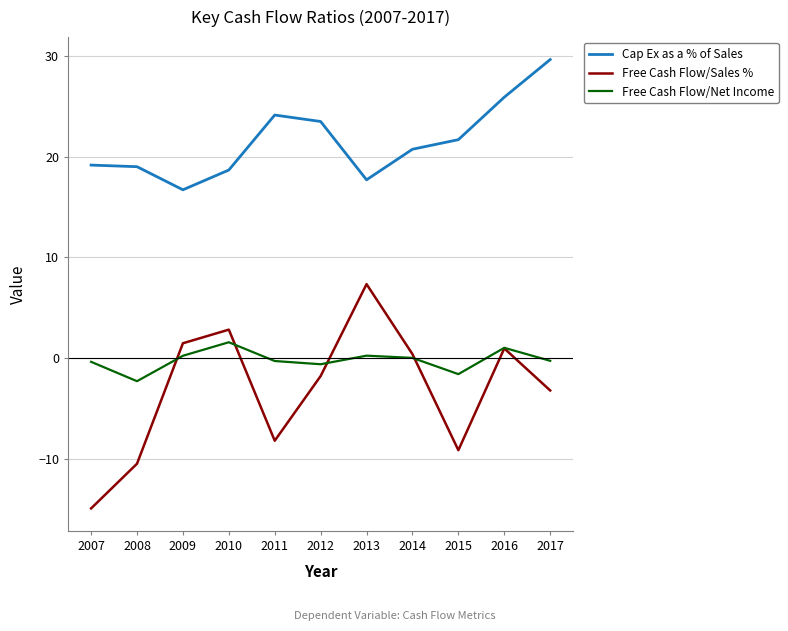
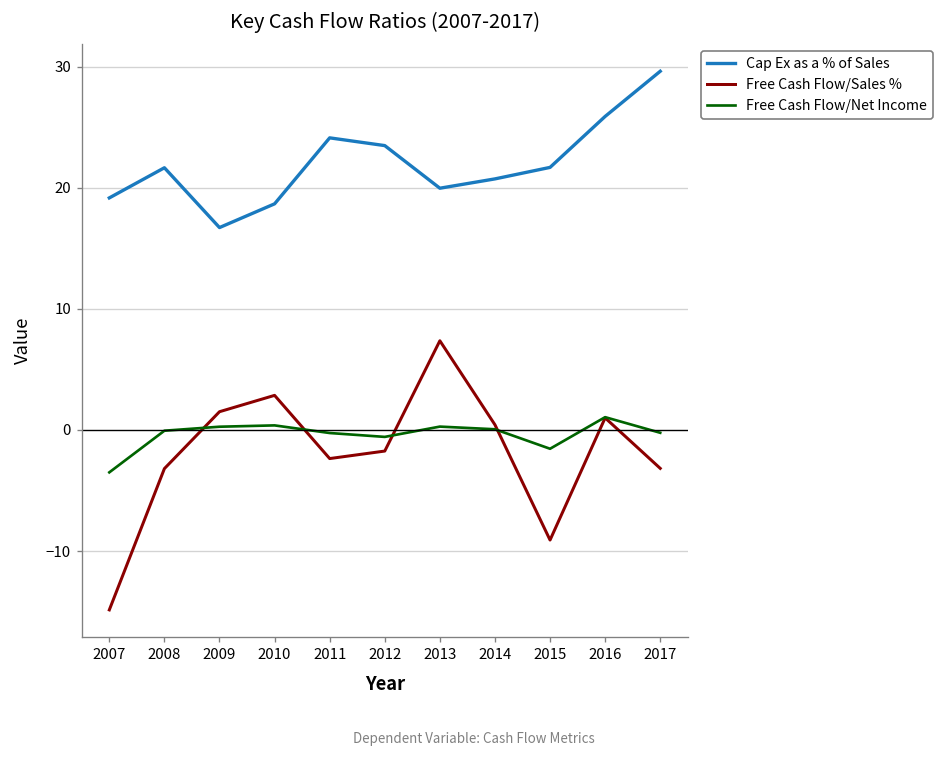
  {
    "Cap Ex as a % of Sales": {
      "2007": 19.2,
-     "2008": 19.0,
+     "2008": 21.6,
      "2009": 16.7,
      "2010": 18.7,
      "2011": 24.1,
      "2012": 23.5,
-     "2013": 17.7,
+     "2013": 20.0,
      "2014": 20.7,
      "2015": 21.7,
      "2016": 25.9,
      "2017": 29.6
    },
    "Free Cash Flow/Sales %": {
      "2007": -14.9,
-     "2008": -10.5,
+     "2008": -3.2,
      "2009": 1.5,
      "2010": 2.8,
-     "2011": -8.2,
+     "2011": -2.4,
      "2012": -1.8,
      "2013": 7.4,
      "2014": 0.4,
      "2015": -9.1,
      "2017": -3.2
    },
    "Free Cash Flow/Net Income": {
-     "2007": -0.4,
-     "2008": -2.3,
+     "2007": -3.5,
+     "2008": -0.1,
      "2009": 0.3,
-     "2010": 1.6,
+     "2010": 0.4,
      "2011": -0.3,
      "2012": -0.6,
      "2013": 0.3,
      "2014": 0.0,
      "2015": -1.6,
      "2017": -0.3
    }
  }
